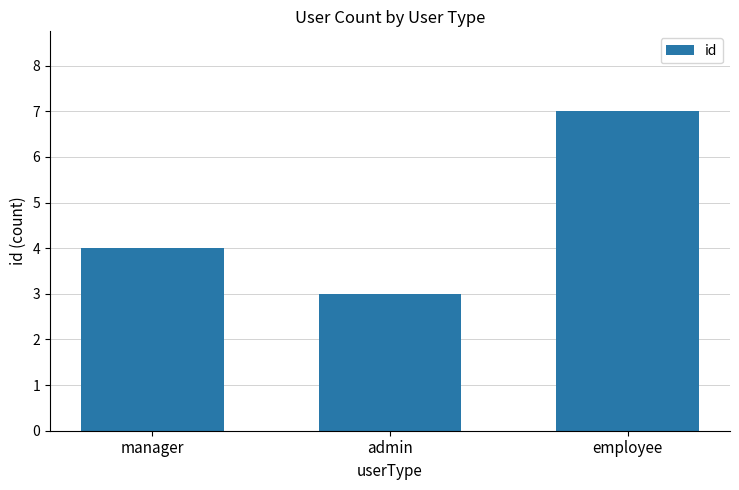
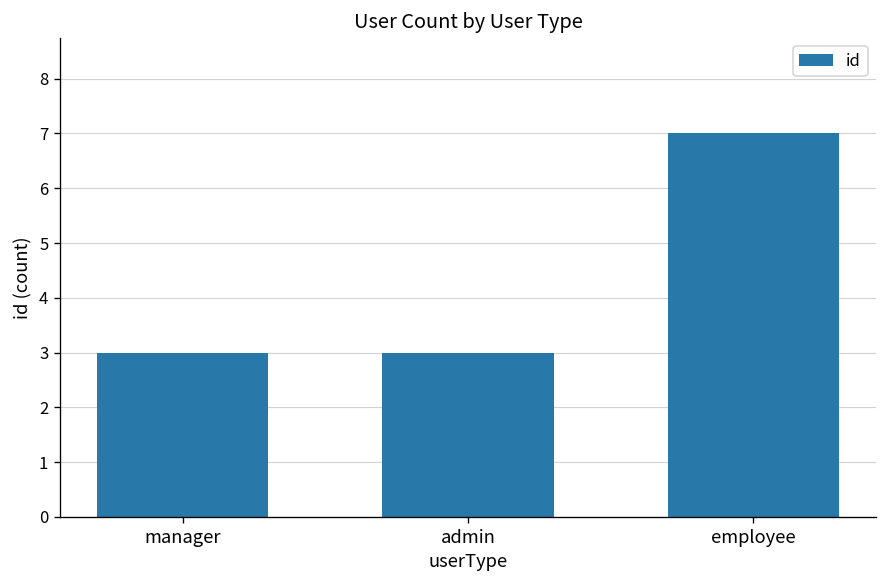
  {
-   "manager": 4,
+   "manager": 3,
    "admin": 3,
    "employee": 7
  }
